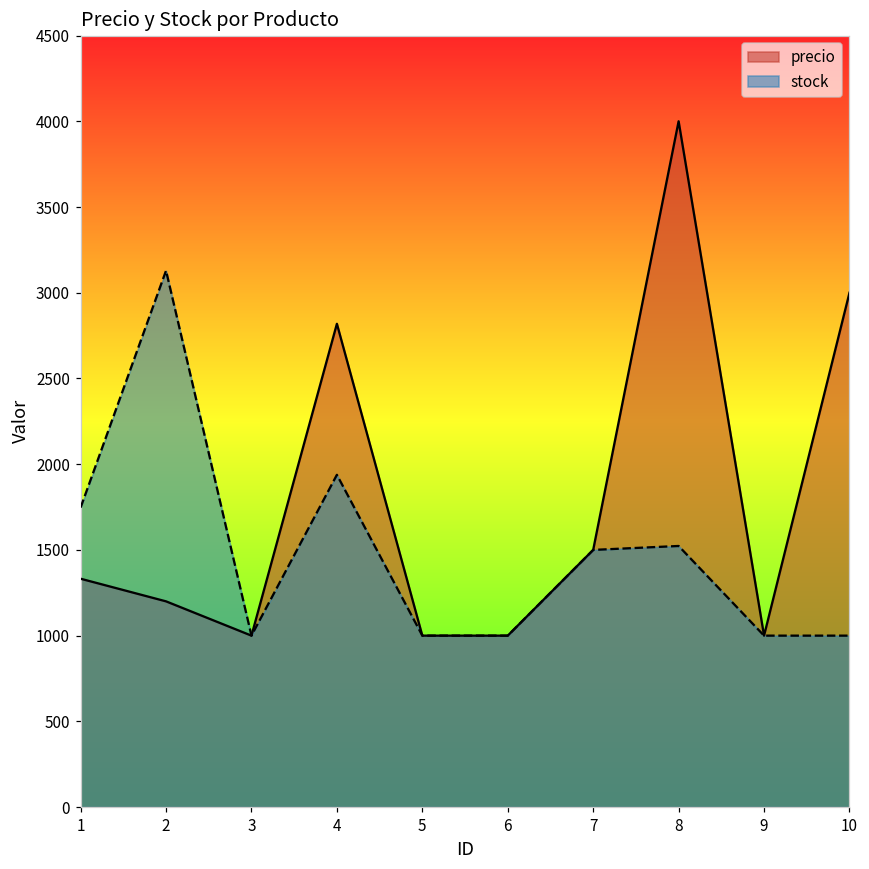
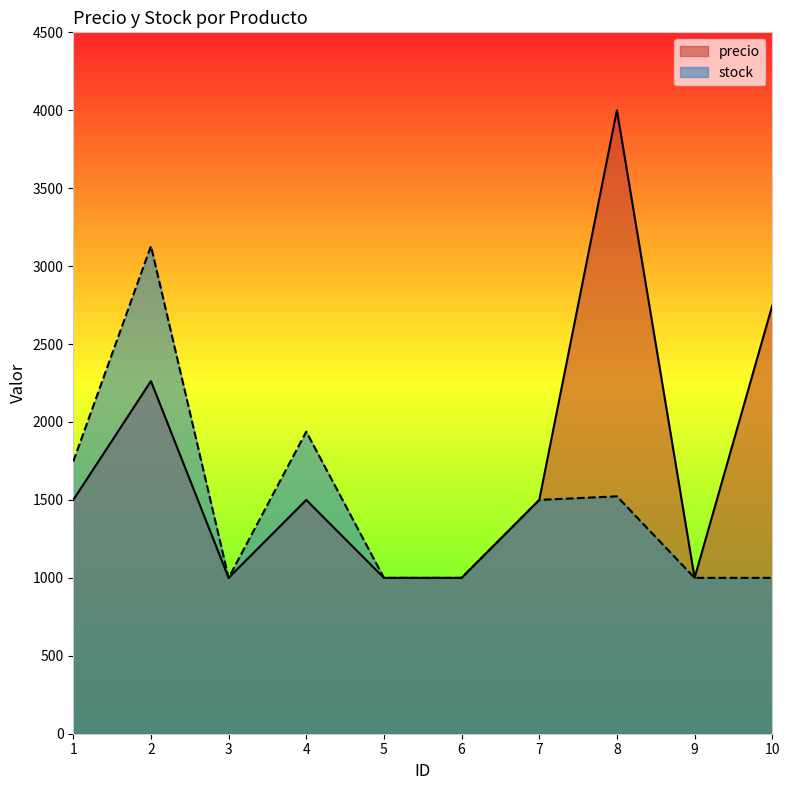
  {
    "precio": {
-     "1": 1330,
-     "2": 1200,
-     "4": 2820,
+     "1": 1500,
+     "2": 2260,
+     "4": 1500,
      "8": 4000,
-     "10": 3000
+     "10": 2750
    },
    "stock": {
      "1": 1750,
      "2": 3130,
      "4": 1940,
      "8": 1520,
      "10": 1000
    }
  }
